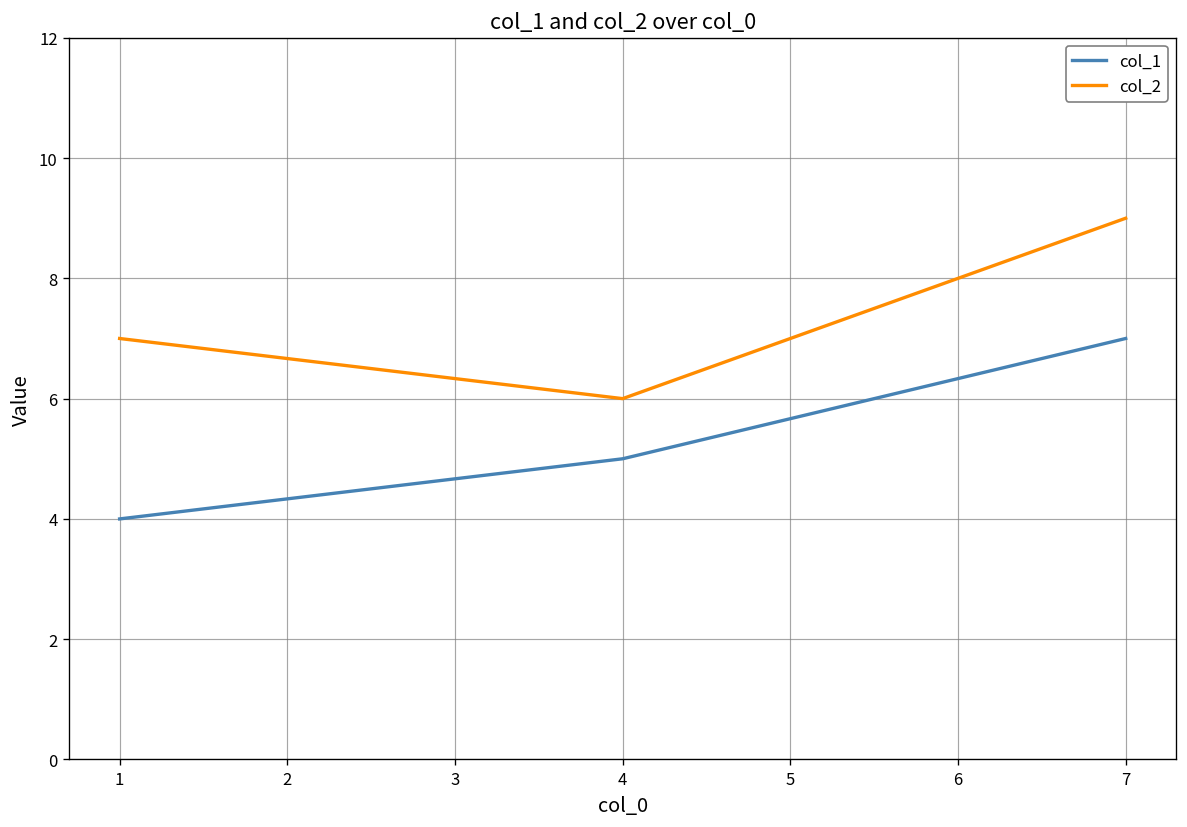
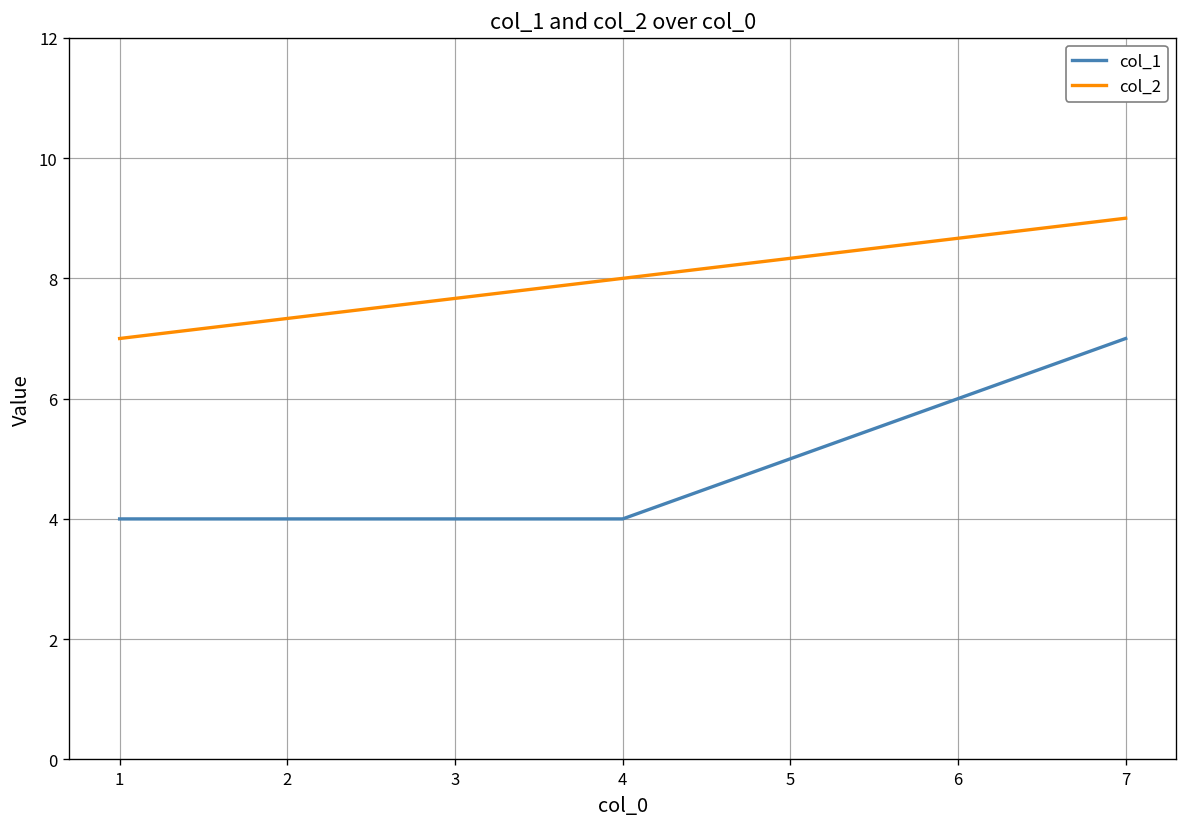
  {
    "col_1": {
      "1": 4,
-     "4": 5,
+     "4": 4,
      "7": 7
    },
    "col_2": {
      "1": 7,
-     "4": 6,
+     "4": 8,
      "7": 9
    }
  }
